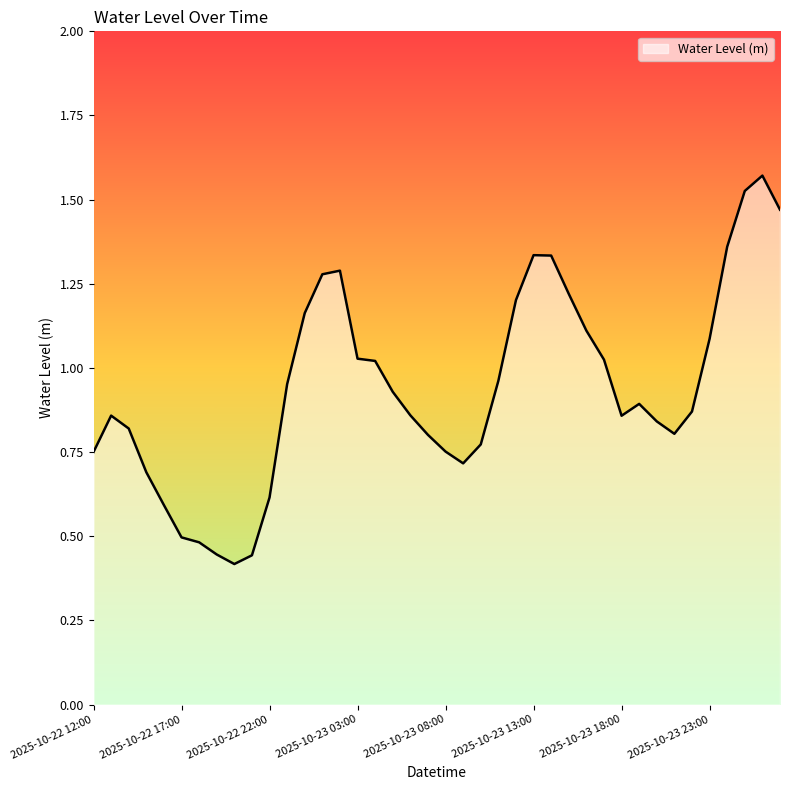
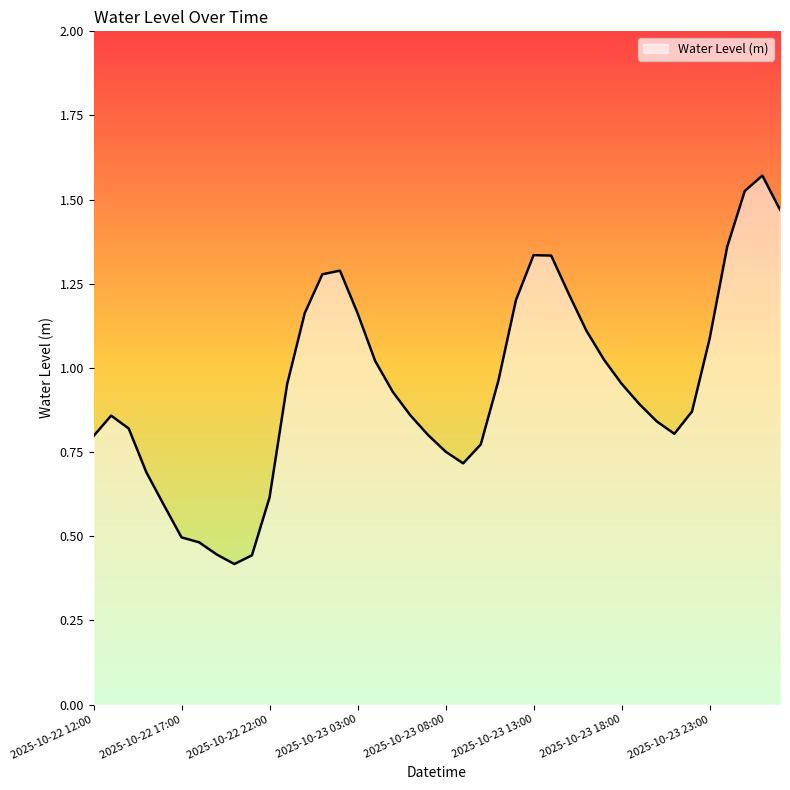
  {
-   "2025-10-22 12:00": 0.75,
+   "2025-10-22 12:00": 0.80,
    "2025-10-22 17:00": 0.50,
    "2025-10-22 22:00": 0.62,
-   "2025-10-23 03:00": 1.03,
+   "2025-10-23 03:00": 1.16,
    "2025-10-23 08:00": 0.75,
    "2025-10-23 13:00": 1.34,
-   "2025-10-23 18:00": 0.86,
+   "2025-10-23 18:00": 0.95,
    "2025-10-23 23:00": 1.09
  }
